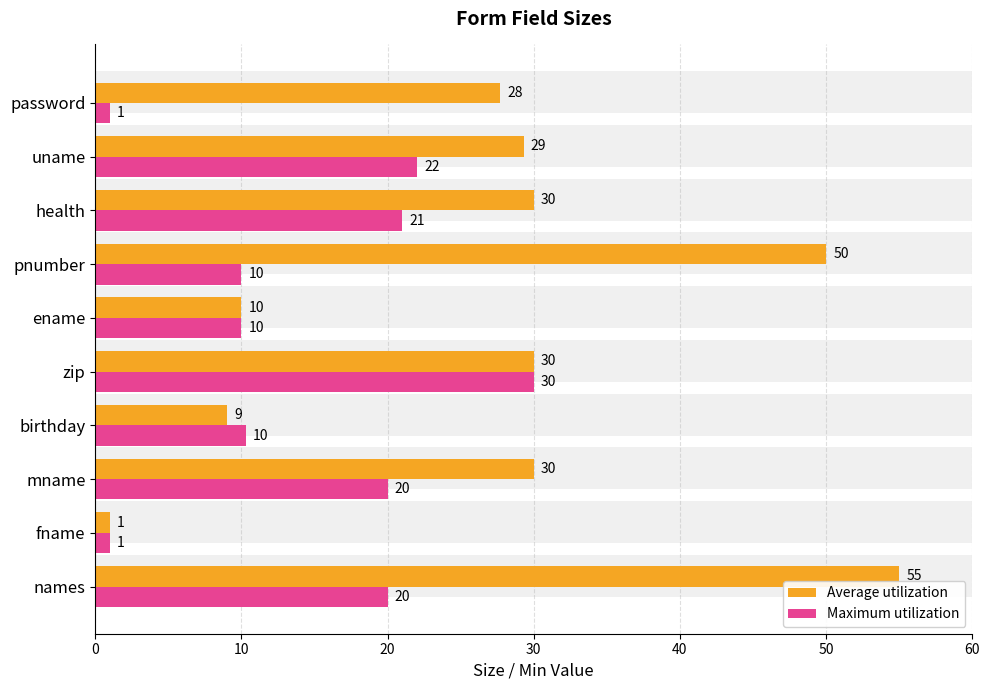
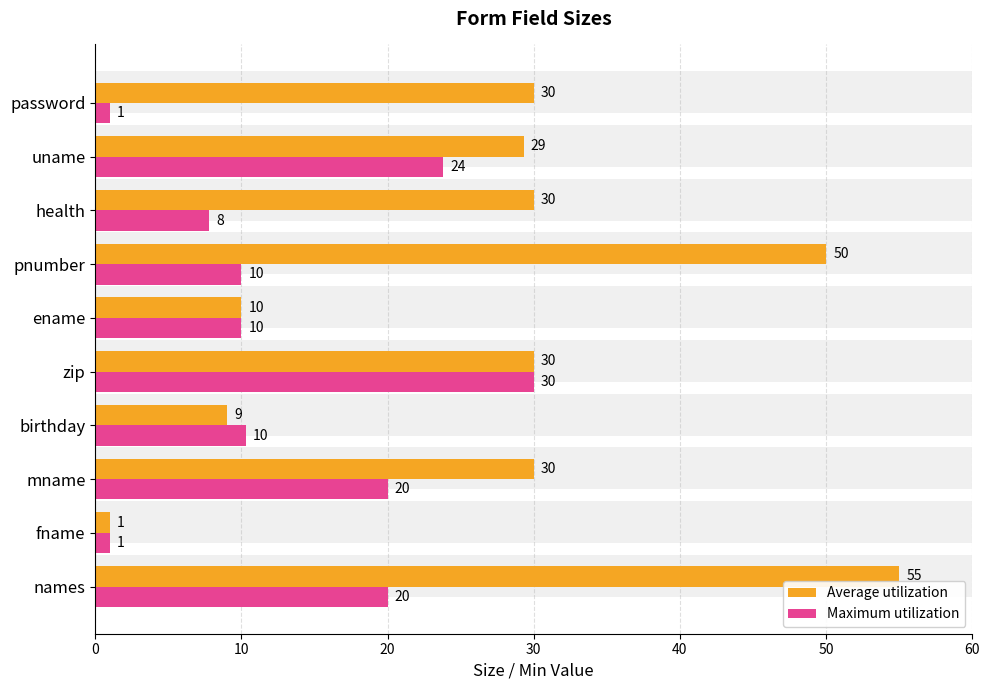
  {
    "Average utilization": {
-     "password": 28
+     "password": 30
    },
    "Maximum utilization": {
      "password": 1,
-     "uname": 22,
-     "health": 21,
+     "uname": 24,
+     "health": 8,
      "pnumber": 10,
      "ename": 10,
      "zip": 30,
      "birthday": 10,
      "mname": 20,
      "fname": 1,
      "names": 20
    }
  }
